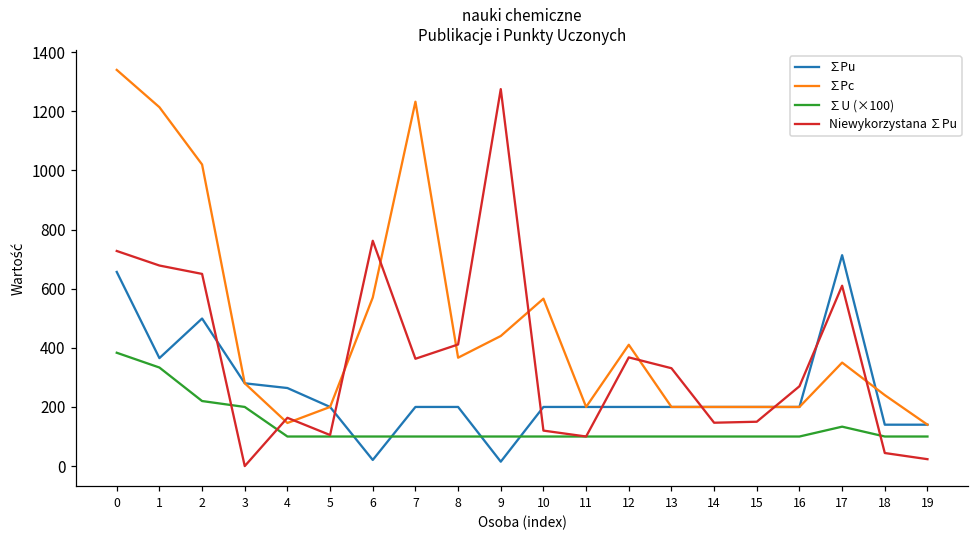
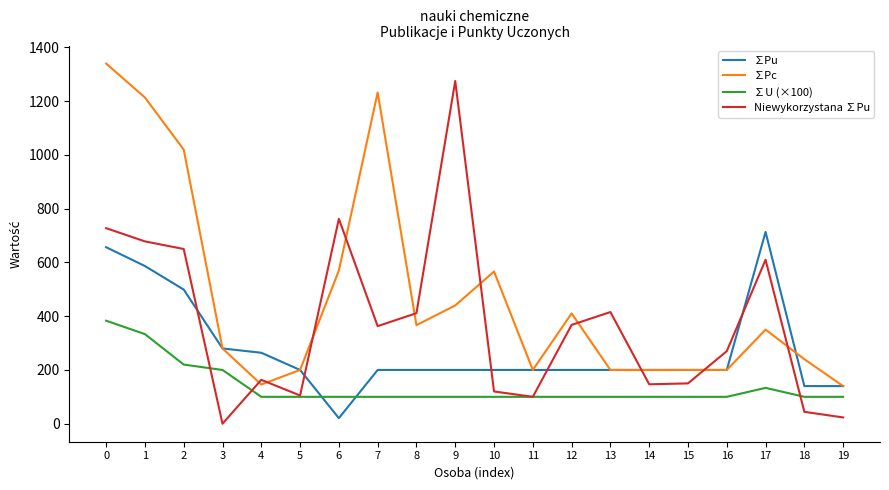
  {
    "∑Pu": {
      "0": 660,
-     "1": 370,
+     "1": 590,
      "2": 500,
      "4": 260,
      "6": 20,
      "7": 200,
      "8": 200,
-     "9": 10,
+     "9": 200,
      "10": 200,
      "12": 200,
      "17": 710,
      "18": 140
    },
    "∑Pc": {
      "0": 1340,
      "1": 1210,
      "2": 1020,
      "4": 150,
      "6": 570,
      "7": 1230,
      "8": 370,
      "9": 440,
      "10": 570,
      "12": 410,
      "17": 350,
      "18": 240
    },
    "∑U (×100)": {
      "0": 380,
      "1": 330,
      "2": 220,
      "3": 200,
      "4": 100,
      "6": 100,
      "7": 100,
      "8": 100,
      "9": 100,
      "10": 100,
      "12": 100,
      "13": 100,
      "14": 100,
      "15": 100,
      "16": 100,
      "17": 130,
      "18": 100,
      "19": 100
    },
    "Niewykorzystana ∑Pu": {
      "0": 730,
      "1": 680,
      "2": 650,
      "3": 0,
      "4": 160,
      "6": 760,
      "7": 360,
      "8": 410,
      "9": 1280,
      "10": 120,
      "12": 370,
-     "13": 330,
+     "13": 420,
      "14": 150,
      "15": 150,
      "16": 270,
      "17": 610,
      "18": 40,
      "19": 20
    }
  }
